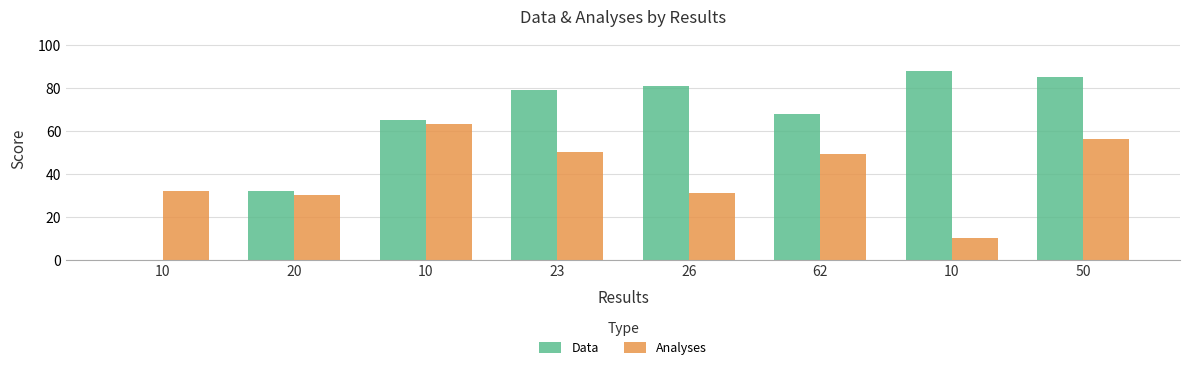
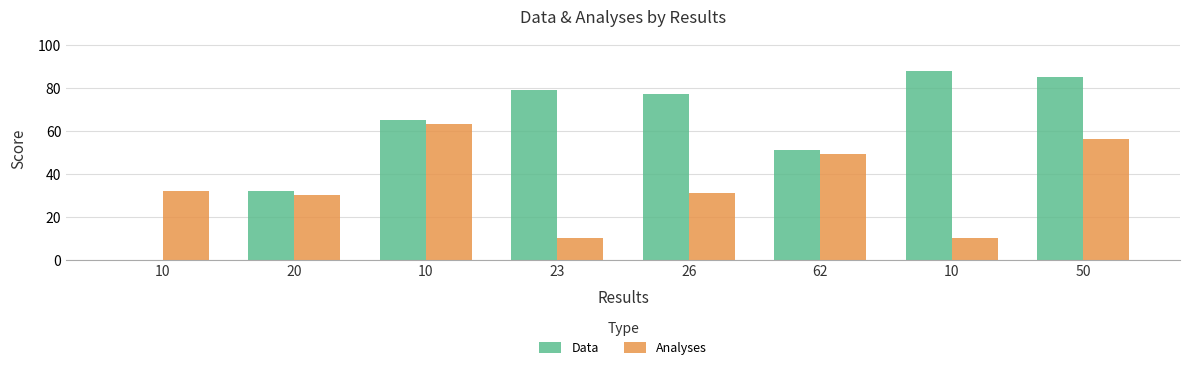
  {
    "Data": {
      "20": 32,
      "23": 79,
-     "26": 81,
-     "62": 68,
+     "26": 77,
+     "62": 51,
      "50": 85
    },
    "Analyses": {
      "20": 30,
-     "23": 50,
+     "23": 10,
      "26": 31,
      "62": 49,
      "50": 56
    }
  }
